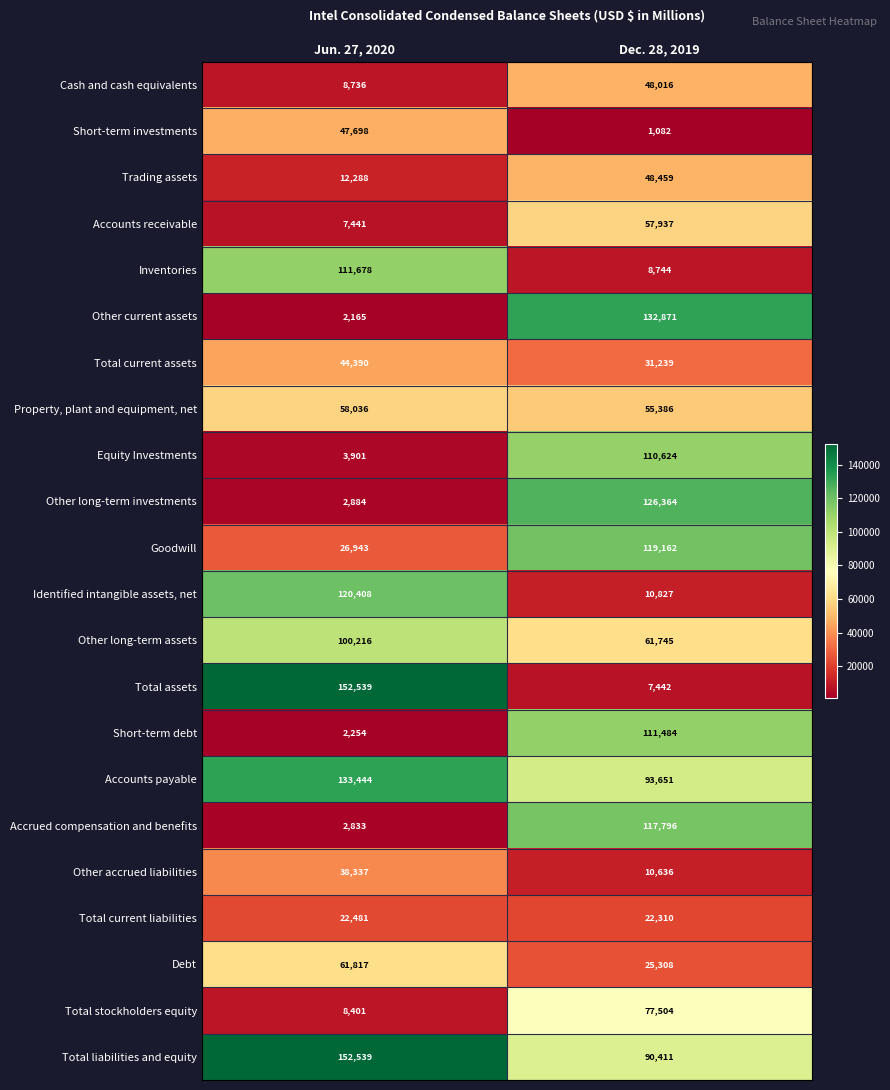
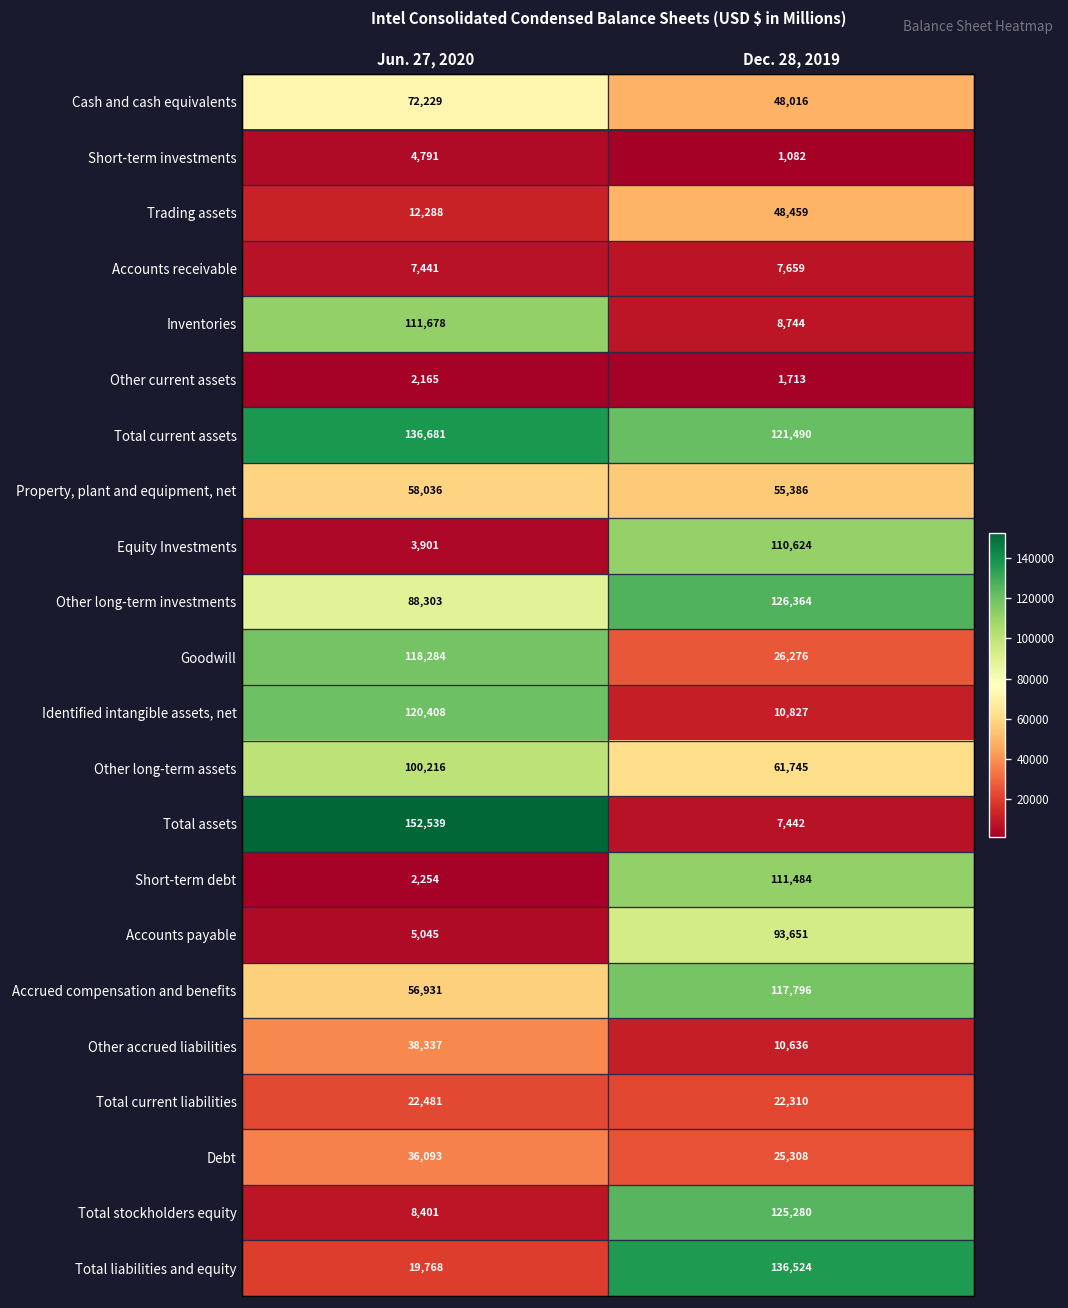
  {
    "Cash and cash equivalents": {
-     "Jun. 27, 2020": "8,736",
+     "Jun. 27, 2020": "72,229",
      "Dec. 28, 2019": "48,016"
    },
    "Short-term investments": {
-     "Jun. 27, 2020": "47,698",
+     "Jun. 27, 2020": "4,791",
      "Dec. 28, 2019": "1,082"
    },
    "Trading assets": {
      "Jun. 27, 2020": "12,288",
      "Dec. 28, 2019": "48,459"
    },
    "Accounts receivable": {
      "Jun. 27, 2020": "7,441",
-     "Dec. 28, 2019": "57,937"
+     "Dec. 28, 2019": "7,659"
    },
    "Inventories": {
      "Jun. 27, 2020": "111,678",
      "Dec. 28, 2019": "8,744"
    },
    "Other current assets": {
      "Jun. 27, 2020": "2,165",
-     "Dec. 28, 2019": "132,871"
+     "Dec. 28, 2019": "1,713"
    },
    "Total current assets": {
-     "Jun. 27, 2020": "44,390",
-     "Dec. 28, 2019": "31,239"
+     "Jun. 27, 2020": "136,681",
+     "Dec. 28, 2019": "121,490"
    },
    "Property, plant and equipment, net": {
      "Jun. 27, 2020": "58,036",
      "Dec. 28, 2019": "55,386"
    },
    "Equity Investments": {
      "Jun. 27, 2020": "3,901",
      "Dec. 28, 2019": "110,624"
    },
    "Other long-term investments": {
-     "Jun. 27, 2020": "2,884",
+     "Jun. 27, 2020": "88,303",
      "Dec. 28, 2019": "126,364"
    },
    "Goodwill": {
-     "Jun. 27, 2020": "26,943",
-     "Dec. 28, 2019": "119,162"
+     "Jun. 27, 2020": "118,284",
+     "Dec. 28, 2019": "26,276"
    },
    "Identified intangible assets, net": {
      "Jun. 27, 2020": "120,408",
      "Dec. 28, 2019": "10,827"
    },
    "Other long-term assets": {
      "Jun. 27, 2020": "100,216",
      "Dec. 28, 2019": "61,745"
    },
    "Total assets": {
      "Jun. 27, 2020": "152,539",
      "Dec. 28, 2019": "7,442"
    },
    "Short-term debt": {
      "Jun. 27, 2020": "2,254",
      "Dec. 28, 2019": "111,484"
    },
    "Accounts payable": {
-     "Jun. 27, 2020": "133,444",
+     "Jun. 27, 2020": "5,045",
      "Dec. 28, 2019": "93,651"
    },
    "Accrued compensation and benefits": {
-     "Jun. 27, 2020": "2,833",
+     "Jun. 27, 2020": "56,931",
      "Dec. 28, 2019": "117,796"
    },
    "Other accrued liabilities": {
      "Jun. 27, 2020": "38,337",
      "Dec. 28, 2019": "10,636"
    },
    "Total current liabilities": {
      "Jun. 27, 2020": "22,481",
      "Dec. 28, 2019": "22,310"
    },
    "Debt": {
-     "Jun. 27, 2020": "61,817",
+     "Jun. 27, 2020": "36,093",
      "Dec. 28, 2019": "25,308"
    },
    "Total stockholders equity": {
      "Jun. 27, 2020": "8,401",
-     "Dec. 28, 2019": "77,504"
+     "Dec. 28, 2019": "125,280"
    },
    "Total liabilities and equity": {
-     "Jun. 27, 2020": "152,539",
-     "Dec. 28, 2019": "90,411"
+     "Jun. 27, 2020": "19,768",
+     "Dec. 28, 2019": "136,524"
    }
  }
